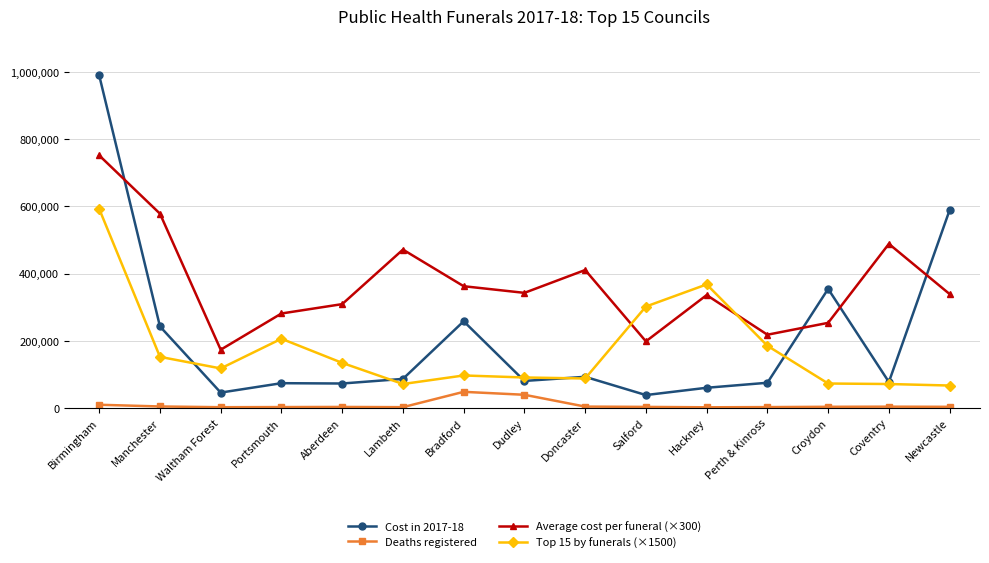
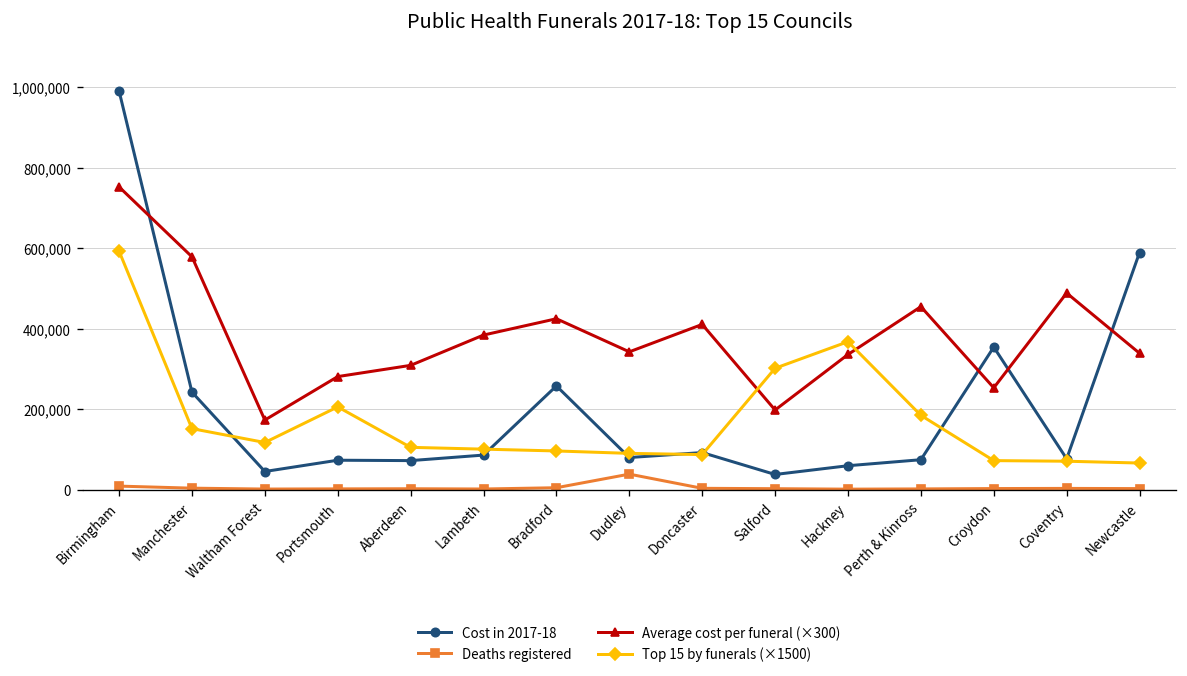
  {
    "Cost in 2017-18": {
      "Birmingham": "990,000",
      "Manchester": "240,000",
      "Waltham Forest": "40,000",
      "Portsmouth": "70,000",
      "Aberdeen": "70,000",
      "Lambeth": "90,000",
      "Bradford": "260,000",
      "Dudley": "80,000",
      "Salford": "40,000",
      "Hackney": "60,000",
      "Perth & Kinross": "70,000",
      "Croydon": "350,000",
      "Newcastle": "590,000"
    },
    "Deaths registered": {
      "Birmingham": "10,000",
      "Manchester": "0",
      "Waltham Forest": "0",
      "Portsmouth": "0",
      "Aberdeen": "0",
      "Lambeth": "0",
-     "Bradford": "50,000",
+     "Bradford": "0",
      "Dudley": "40,000",
      "Doncaster": "0",
      "Salford": "0",
      "Hackney": "0",
      "Perth & Kinross": "0",
      "Croydon": "0",
      "Coventry": "0",
      "Newcastle": "0"
    },
    "Average cost per funeral (×300)": {
      "Birmingham": "750,000",
      "Manchester": "580,000",
      "Waltham Forest": "170,000",
      "Portsmouth": "280,000",
      "Aberdeen": "310,000",
-     "Lambeth": "470,000",
-     "Bradford": "360,000",
+     "Lambeth": "380,000",
+     "Bradford": "420,000",
      "Dudley": "340,000",
      "Doncaster": "410,000",
      "Salford": "200,000",
      "Hackney": "340,000",
-     "Perth & Kinross": "220,000",
+     "Perth & Kinross": "450,000",
      "Croydon": "250,000",
      "Coventry": "490,000",
      "Newcastle": "340,000"
    },
    "Top 15 by funerals (×1500)": {
      "Birmingham": "590,000",
      "Manchester": "150,000",
      "Waltham Forest": "120,000",
      "Portsmouth": "210,000",
-     "Aberdeen": "130,000",
-     "Lambeth": "70,000",
+     "Aberdeen": "110,000",
+     "Lambeth": "100,000",
      "Bradford": "100,000",
      "Dudley": "90,000",
      "Salford": "300,000",
      "Hackney": "370,000",
      "Perth & Kinross": "180,000",
      "Croydon": "70,000",
      "Newcastle": "70,000"
    }
  }
